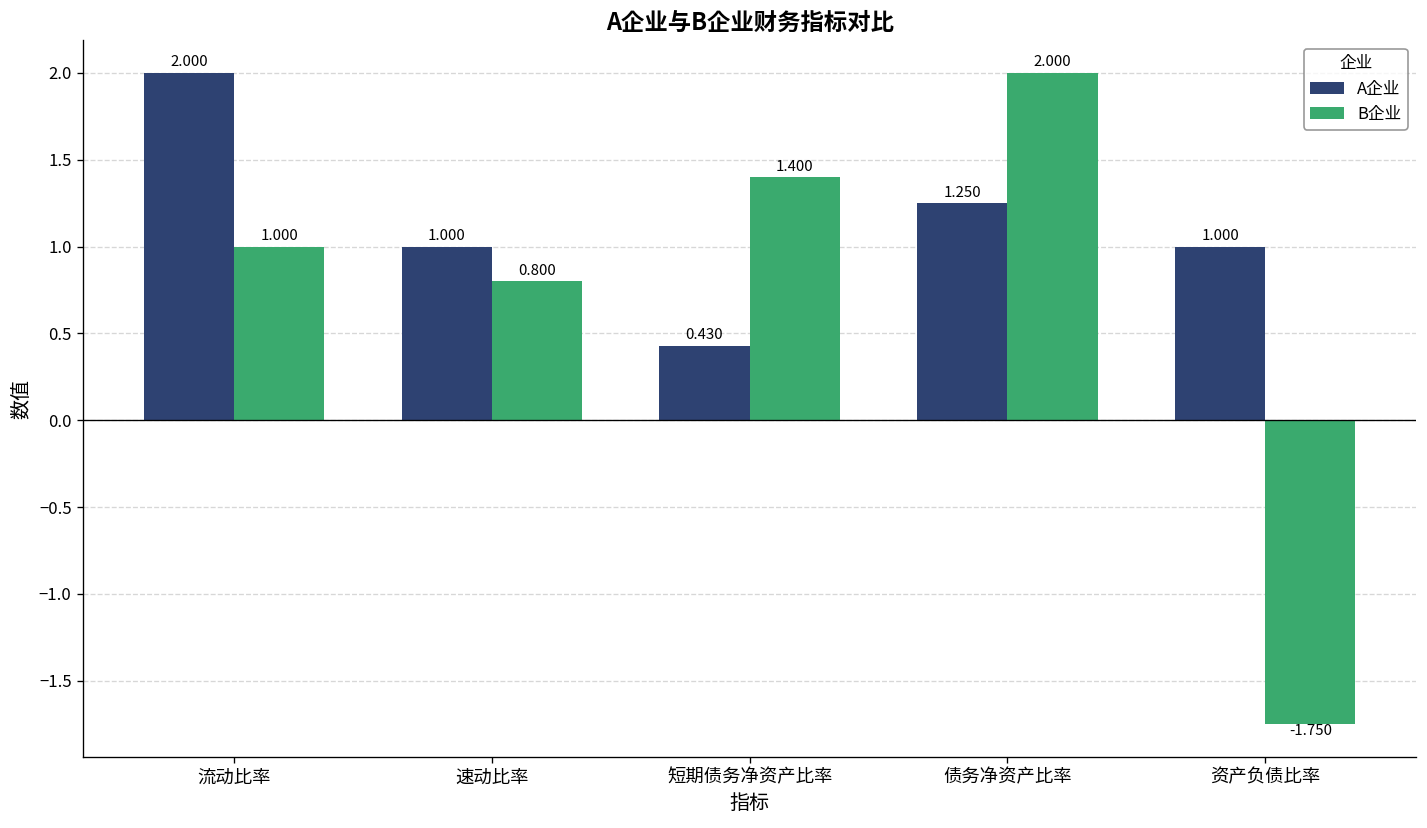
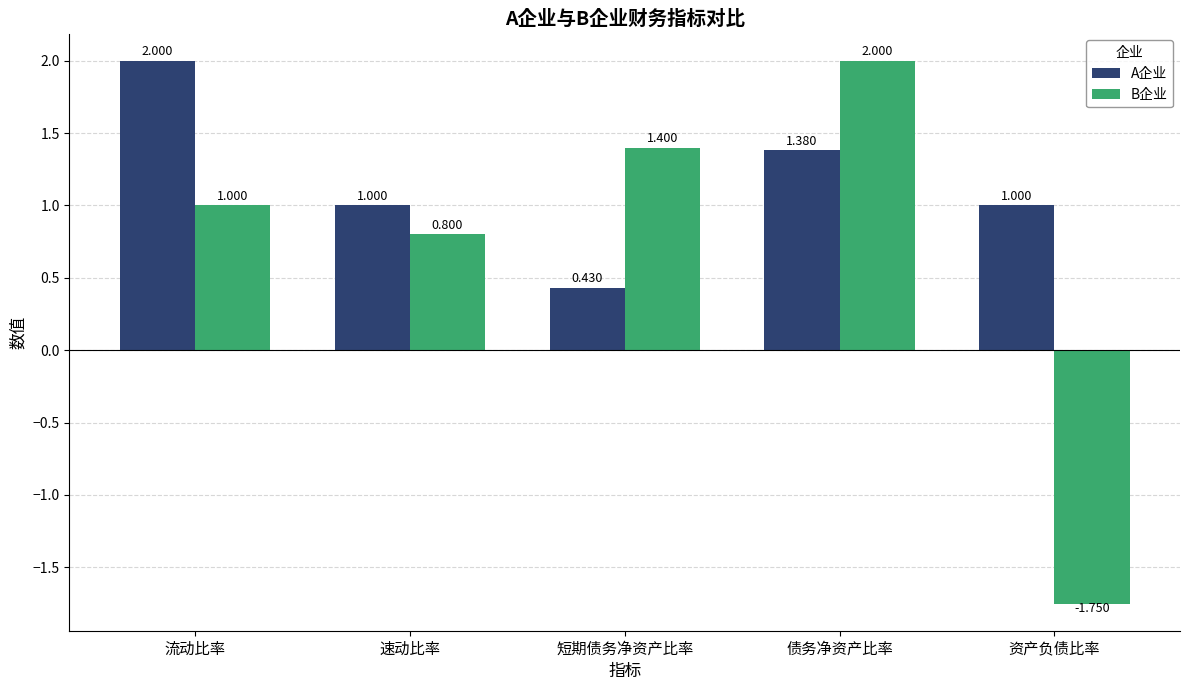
  {
    "A企业": {
      "流动比率": 2.000,
      "速动比率": 1.000,
      "短期债务净资产比率": 0.430,
-     "债务净资产比率": 1.250,
+     "债务净资产比率": 1.380,
      "资产负债比率": 1.000
    },
    "B企业": {
      "流动比率": 1.000,
      "速动比率": 0.800,
      "短期债务净资产比率": 1.400,
      "债务净资产比率": 2.000,
      "资产负债比率": -1.750
    }
  }
